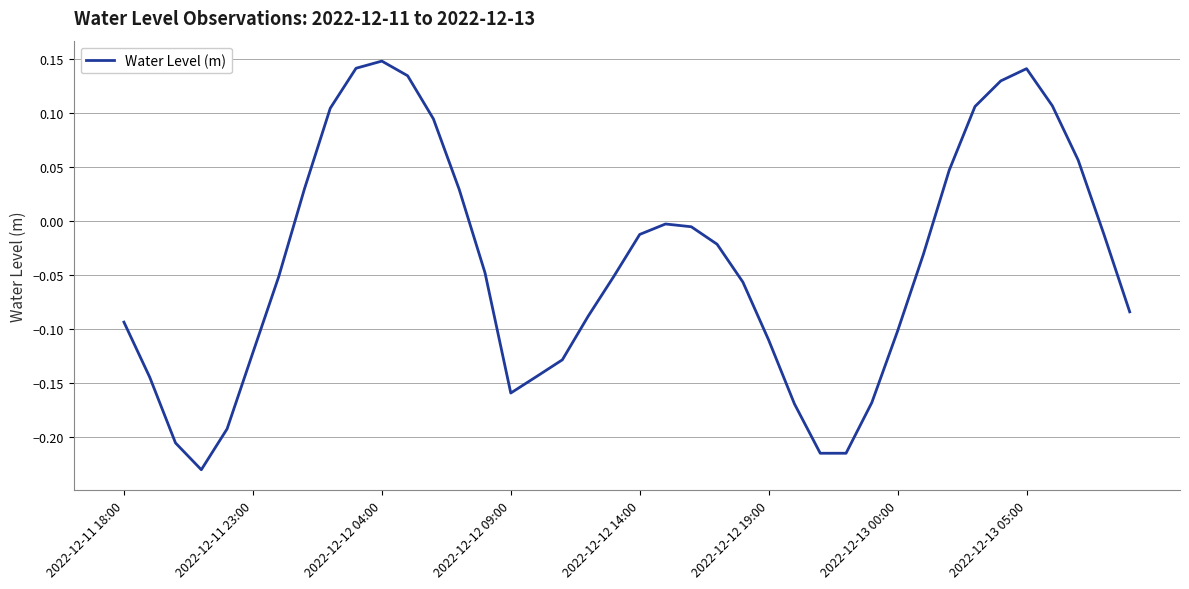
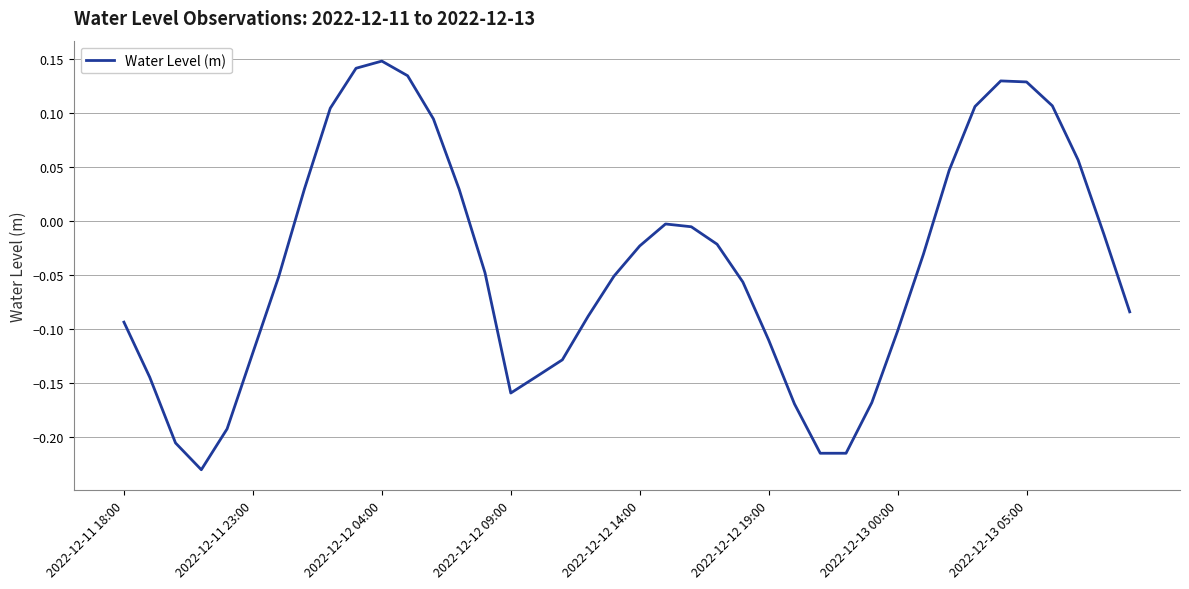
  {
    "2022-12-11 18:00": -0.093,
    "2022-12-11 23:00": -0.122,
    "2022-12-12 04:00": 0.148,
    "2022-12-12 09:00": -0.159,
-   "2022-12-12 14:00": -0.012,
+   "2022-12-12 14:00": -0.023,
    "2022-12-12 19:00": -0.110,
    "2022-12-13 00:00": -0.102,
-   "2022-12-13 05:00": 0.141
+   "2022-12-13 05:00": 0.129
  }
